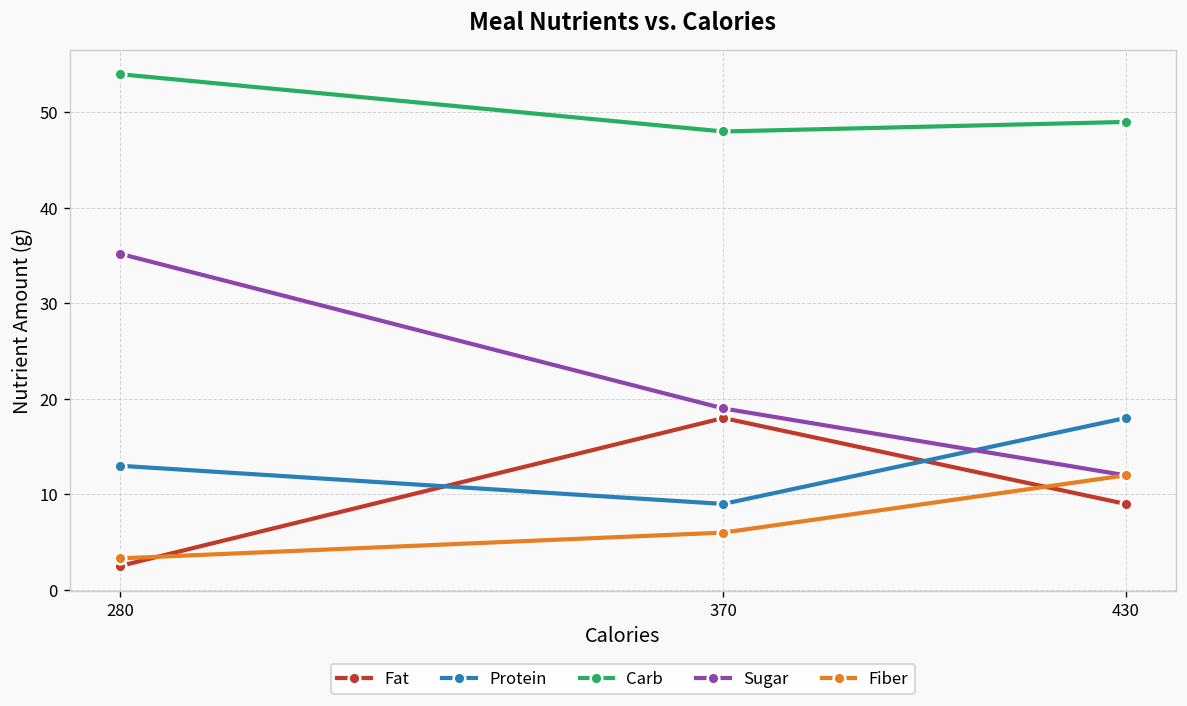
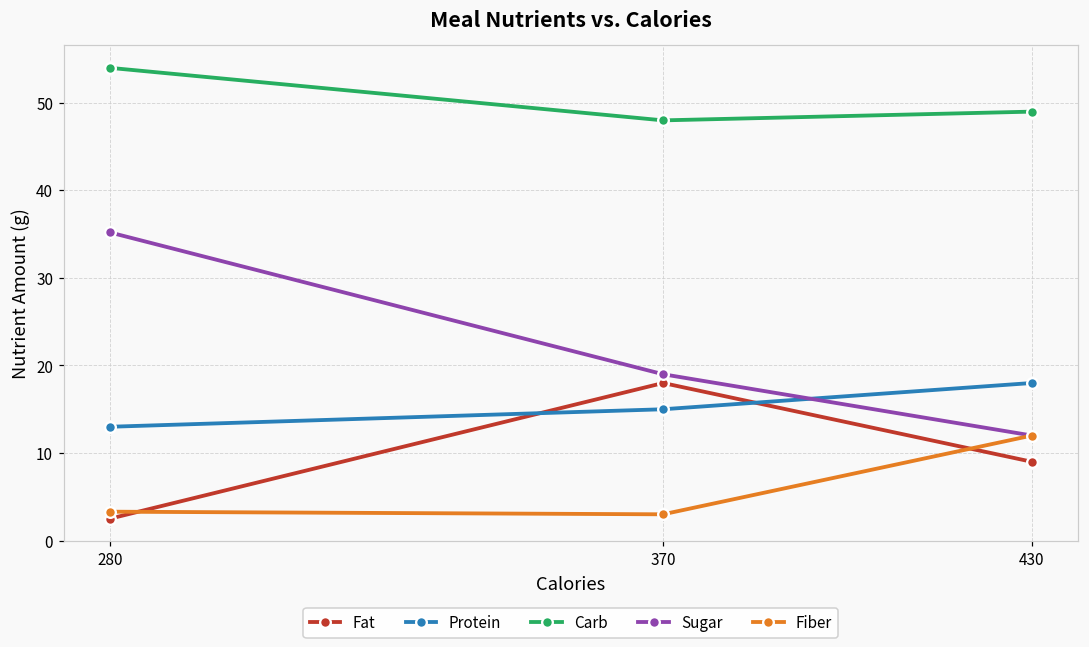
  {
    "Fat": {
      "280": 3,
      "370": 18,
      "430": 9
    },
    "Protein": {
      "280": 13,
-     "370": 9,
+     "370": 15,
      "430": 18
    },
    "Carb": {
      "280": 54,
      "370": 48,
      "430": 49
    },
    "Sugar": {
      "280": 35,
      "370": 19
    },
    "Fiber": {
      "280": 3,
-     "370": 6
+     "370": 3
    }
  }
